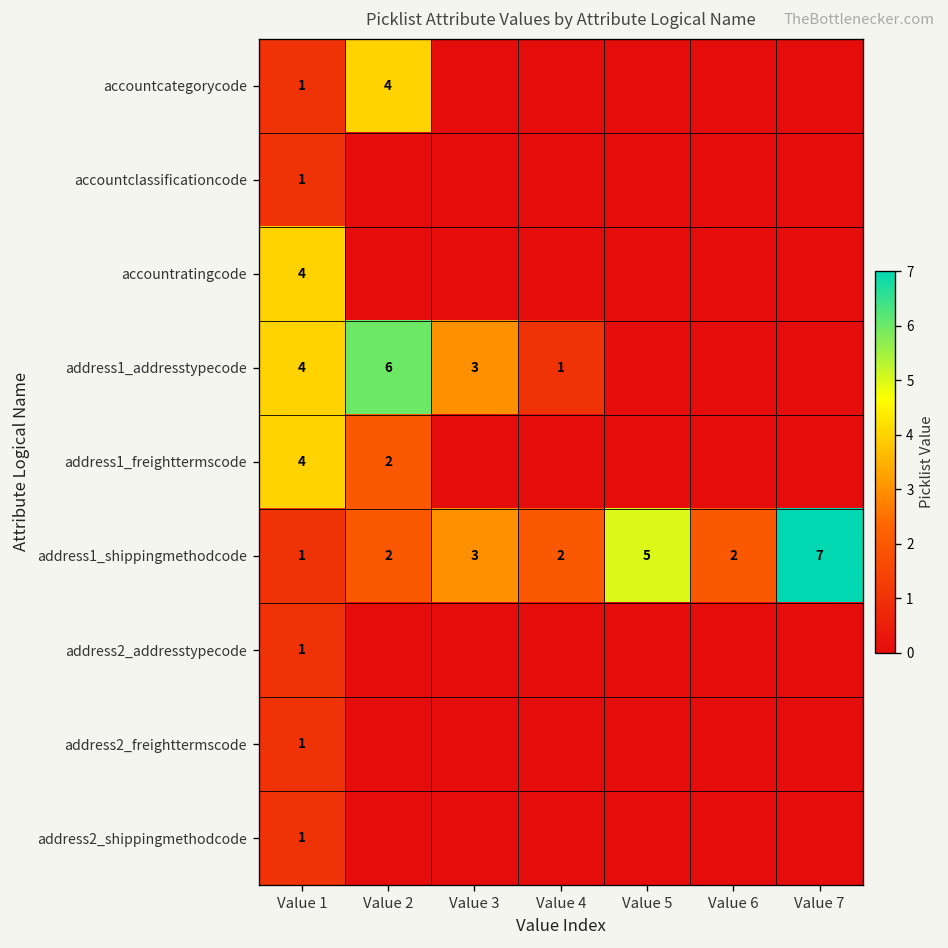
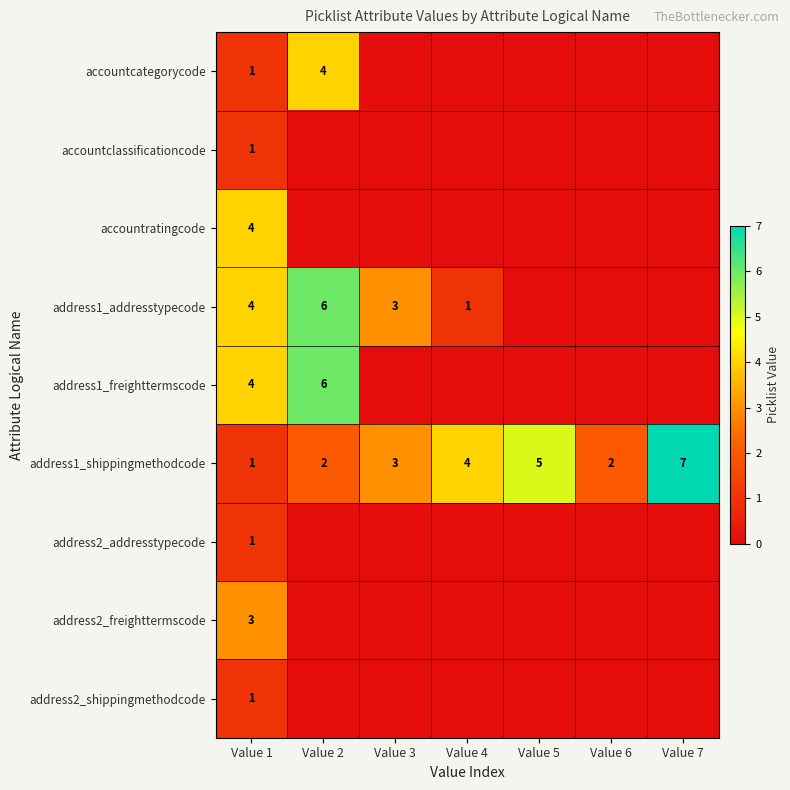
  {
    "accountcategorycode": {
      "Value 1": 1,
      "Value 2": 4
    },
    "accountclassificationcode": {
      "Value 1": 1
    },
    "accountratingcode": {
      "Value 1": 4
    },
    "address1_addresstypecode": {
      "Value 1": 4,
      "Value 2": 6,
      "Value 3": 3,
      "Value 4": 1
    },
    "address1_freighttermscode": {
      "Value 1": 4,
-     "Value 2": 2
+     "Value 2": 6
    },
    "address1_shippingmethodcode": {
      "Value 1": 1,
      "Value 2": 2,
      "Value 3": 3,
-     "Value 4": 2,
+     "Value 4": 4,
      "Value 5": 5,
      "Value 6": 2,
      "Value 7": 7
    },
    "address2_addresstypecode": {
      "Value 1": 1
    },
    "address2_freighttermscode": {
-     "Value 1": 1
+     "Value 1": 3
    },
    "address2_shippingmethodcode": {
      "Value 1": 1
    }
  }
